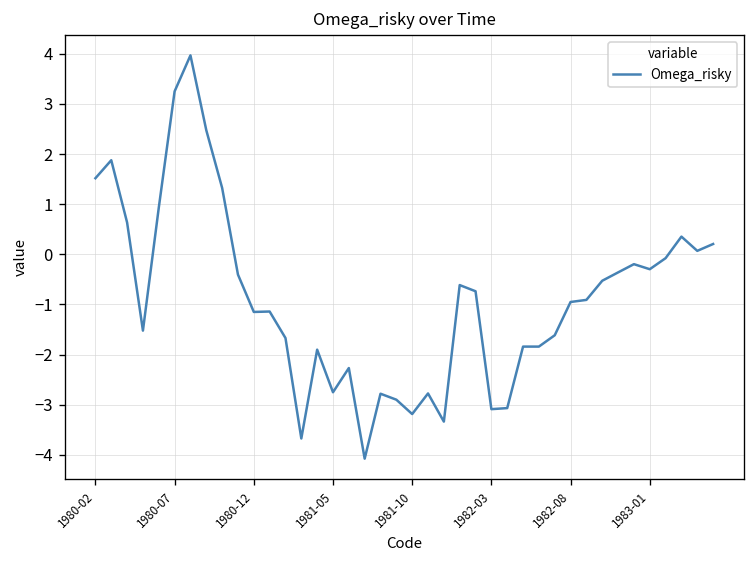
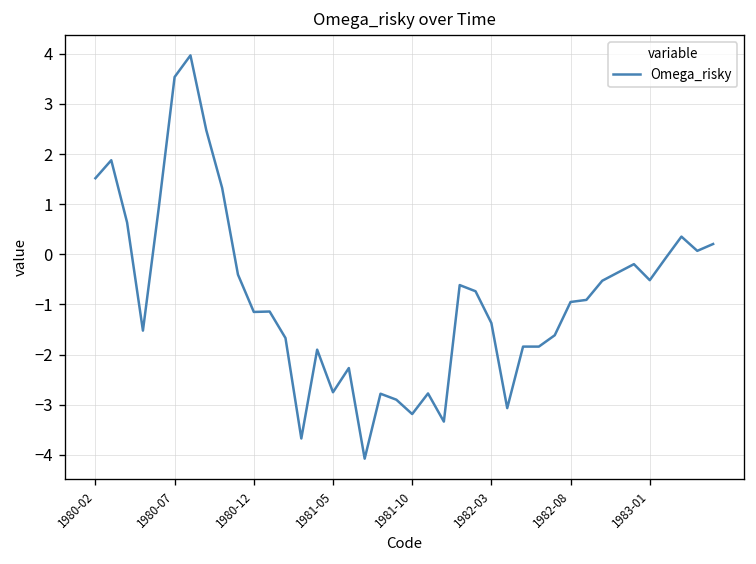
  {
    "1980-02": 1.5,
-   "1980-07": 3.3,
+   "1980-07": 3.5,
    "1980-12": -1.1,
    "1981-05": -2.8,
    "1981-10": -3.2,
-   "1982-03": -3.1,
+   "1982-03": -1.4,
    "1982-08": -1.0,
-   "1983-01": -0.3
+   "1983-01": -0.5
  }
